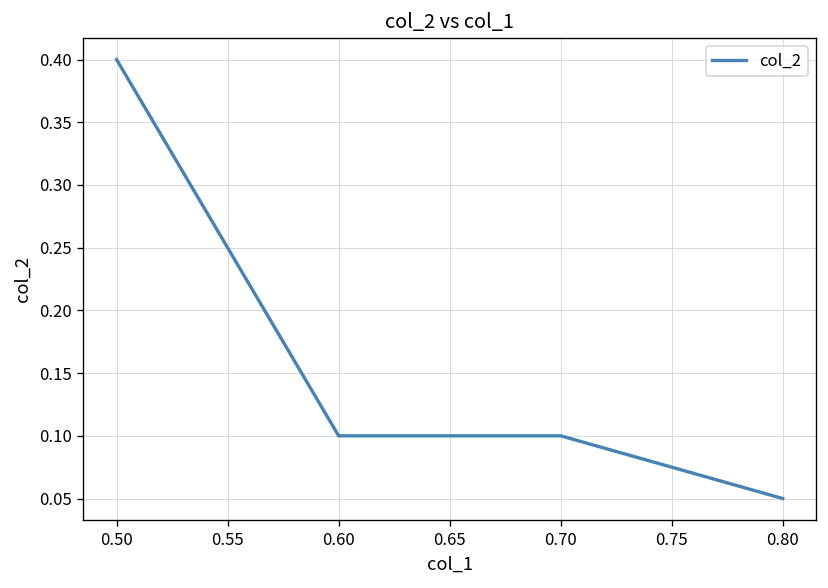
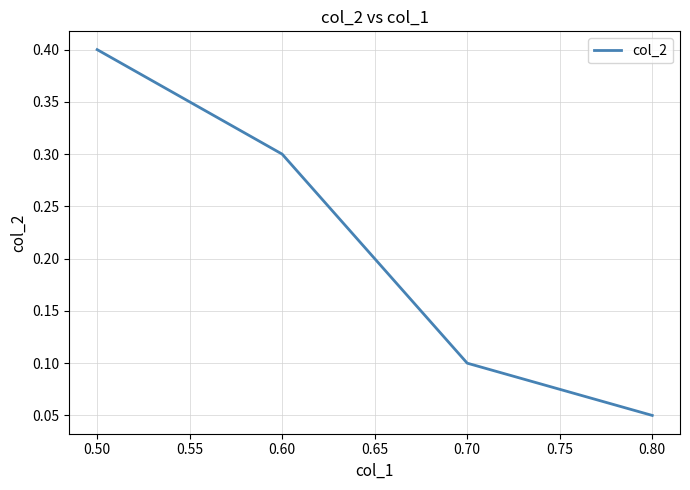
  {
    "0.50": 0.4,
-   "0.60": 0.1,
+   "0.60": 0.3,
    "0.70": 0.1,
    "0.80": 0.050
  }
